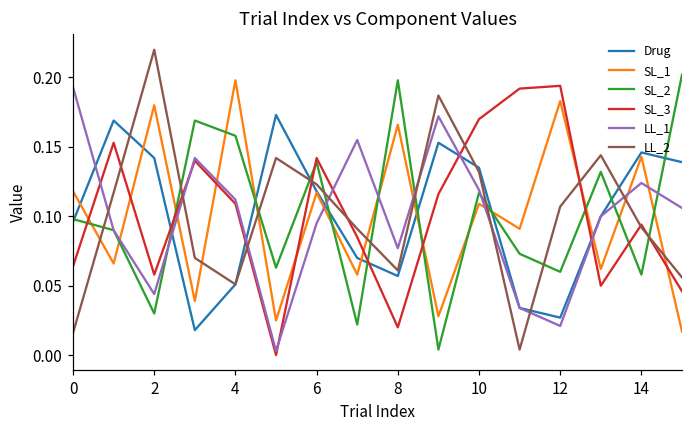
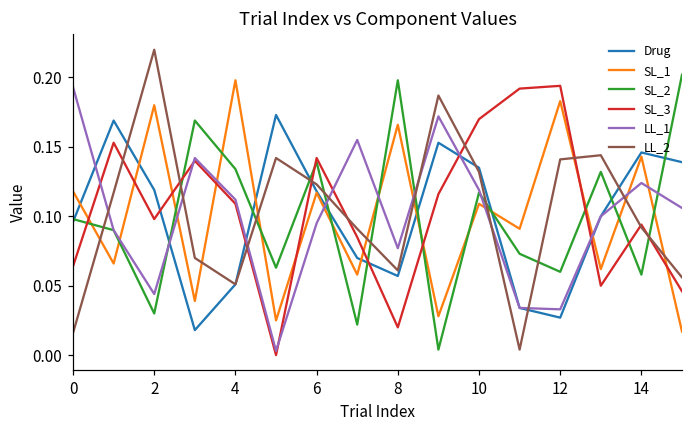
  {
    "Drug": {
-     "2": 0.142,
+     "2": 0.119,
      "8": 0.057,
      "10": 0.135,
      "12": 0.027,
      "14": 0.146
    },
    "SL_1": {
      "0": 0.118,
      "2": 0.180,
      "4": 0.198,
      "8": 0.166,
      "10": 0.109,
      "12": 0.183,
      "14": 0.143
    },
    "SL_2": {
      "2": 0.030,
-     "4": 0.158,
+     "4": 0.134,
      "6": 0.139,
      "8": 0.198,
      "12": 0.060,
      "14": 0.058
    },
    "SL_3": {
      "0": 0.064,
-     "2": 0.058,
+     "2": 0.098,
      "4": 0.109,
      "6": 0.142,
      "8": 0.020,
      "10": 0.170,
      "12": 0.194
    },
    "LL_1": {
      "0": 0.193,
      "2": 0.044,
      "4": 0.112,
      "6": 0.095,
      "8": 0.077,
-     "12": 0.021,
+     "12": 0.033,
      "14": 0.124
    },
    "LL_2": {
      "0": 0.016,
      "2": 0.220,
      "6": 0.123,
      "8": 0.061,
      "10": 0.132,
-     "12": 0.107
+     "12": 0.141
    }
  }
